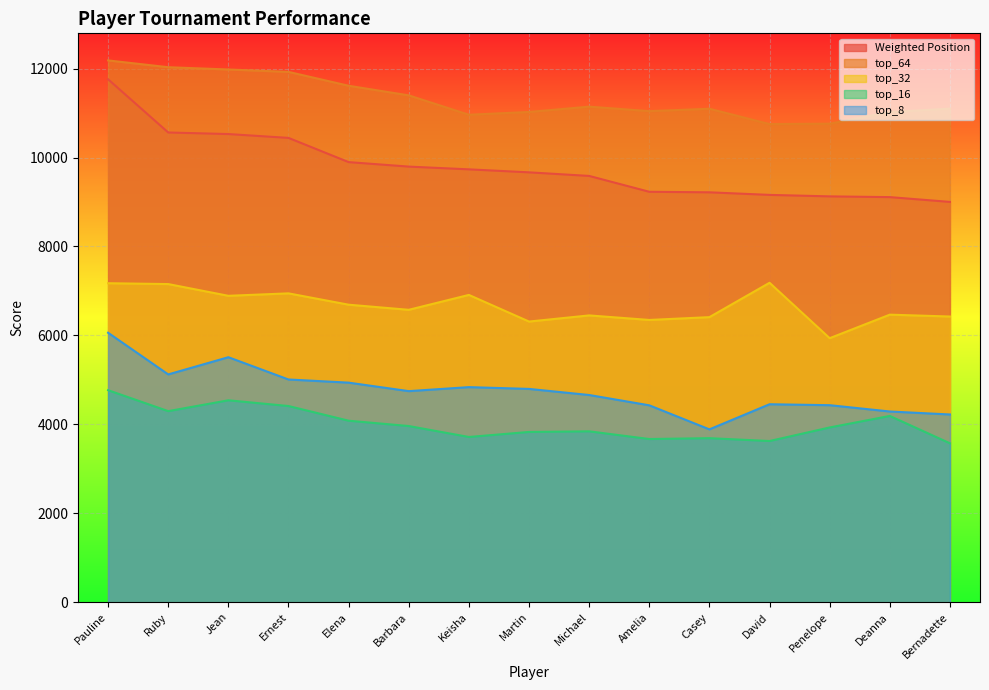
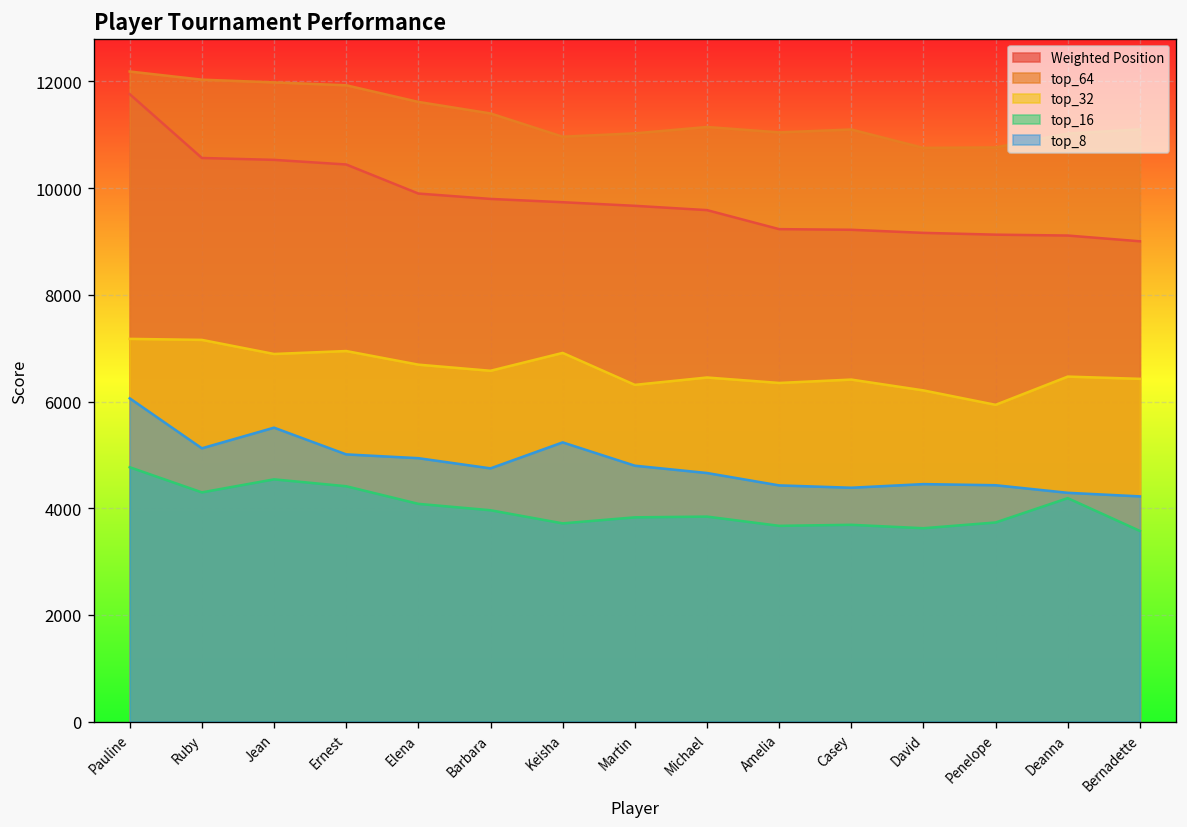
  {
    "top_32": {
      "Pauline": 7200,
      "Ruby": 7200,
      "Jean": 6900,
      "Ernest": 6900,
      "Elena": 6700,
      "Barbara": 6600,
      "Keisha": 6900,
      "Martin": 6300,
      "Michael": 6500,
      "Amelia": 6300,
      "Casey": 6400,
-     "David": 7200,
+     "David": 6200,
      "Penelope": 5900,
      "Deanna": 6500,
      "Bernadette": 6400
    },
    "top_16": {
      "Pauline": 4800,
      "Ruby": 4300,
      "Jean": 4500,
      "Ernest": 4400,
      "Elena": 4100,
      "Barbara": 4000,
      "Keisha": 3700,
      "Martin": 3800,
      "Michael": 3800,
      "Amelia": 3700,
      "Casey": 3700,
      "David": 3600,
-     "Penelope": 3900,
+     "Penelope": 3700,
      "Deanna": 4200,
      "Bernadette": 3600
    },
    "top_8": {
      "Pauline": 6100,
      "Ruby": 5100,
      "Jean": 5500,
      "Ernest": 5000,
      "Elena": 4900,
      "Barbara": 4700,
-     "Keisha": 4800,
+     "Keisha": 5200,
      "Martin": 4800,
      "Michael": 4700,
      "Amelia": 4400,
-     "Casey": 3900,
+     "Casey": 4400,
      "David": 4500,
      "Penelope": 4400,
      "Deanna": 4300,
      "Bernadette": 4200
    }
  }
